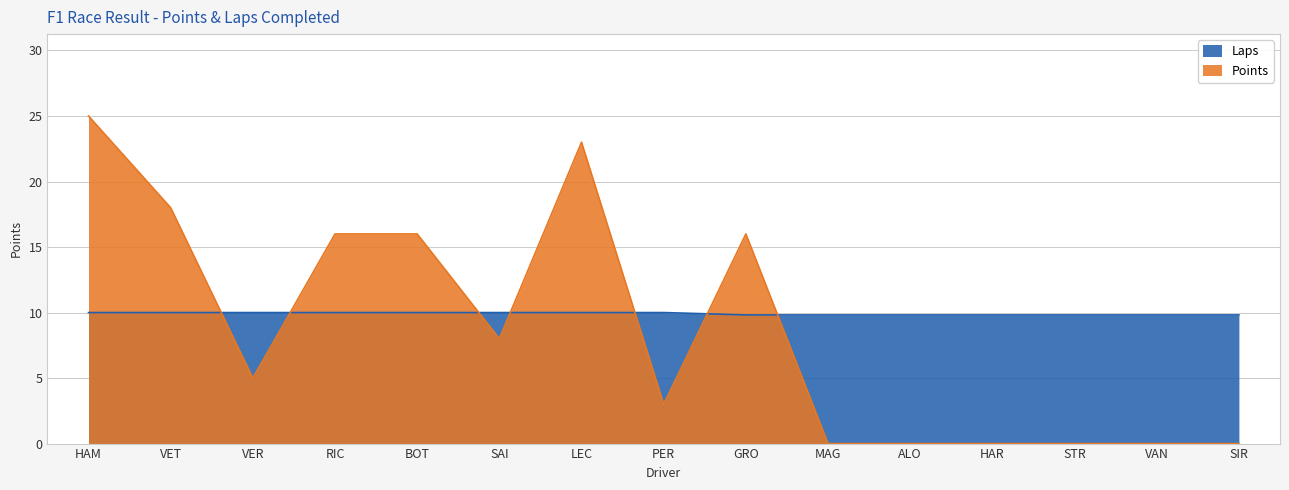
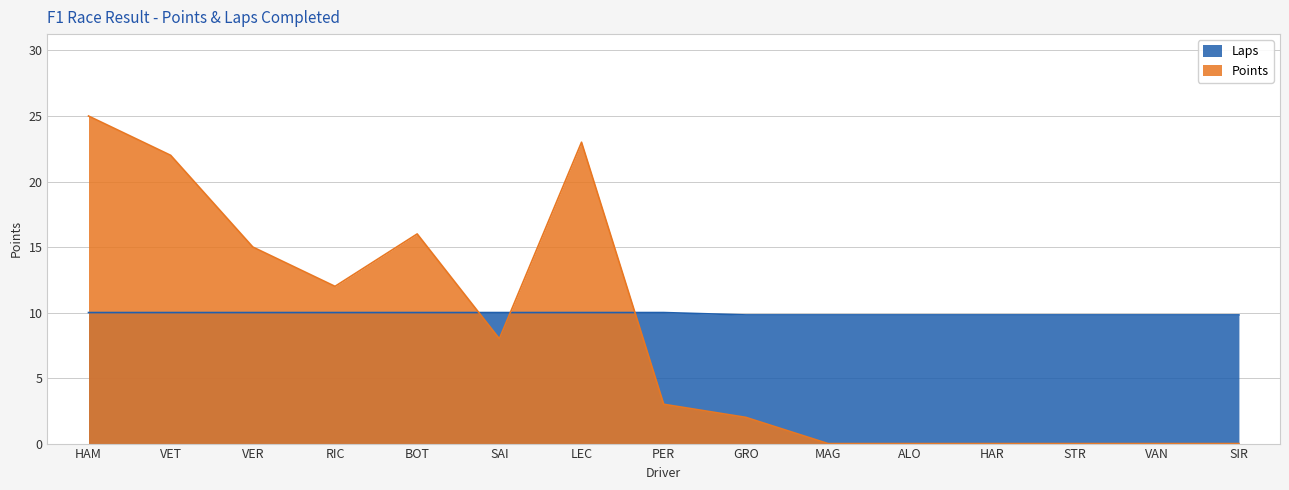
  {
    "Laps": {
      "HAM": 10,
      "VET": 10,
      "VER": 10,
      "RIC": 10,
      "BOT": 10,
      "SAI": 10,
      "LEC": 10,
      "PER": 10,
      "GRO": 10,
      "MAG": 10,
      "ALO": 10,
      "HAR": 10,
      "STR": 10,
      "VAN": 10,
      "SIR": 10
    },
    "Points": {
      "HAM": 25,
-     "VET": 18,
-     "VER": 5,
-     "RIC": 16,
+     "VET": 22,
+     "VER": 15,
+     "RIC": 12,
      "BOT": 16,
      "SAI": 8,
      "LEC": 23,
      "PER": 3,
-     "GRO": 16,
+     "GRO": 2,
      "MAG": 0,
      "ALO": 0,
      "HAR": 0,
      "STR": 0,
      "VAN": 0,
      "SIR": 0
    }
  }
